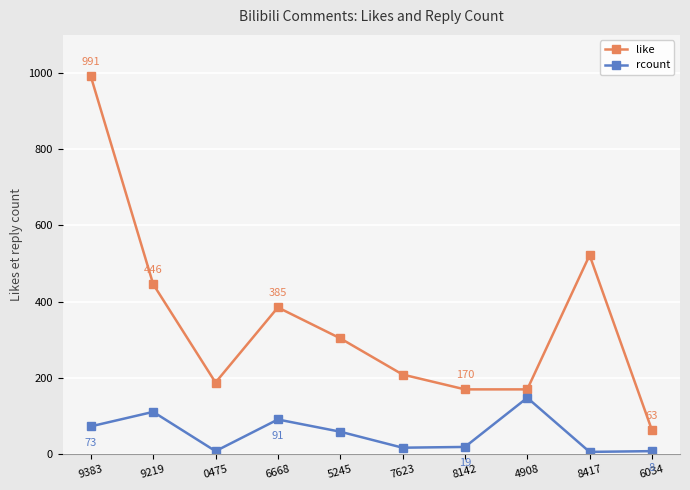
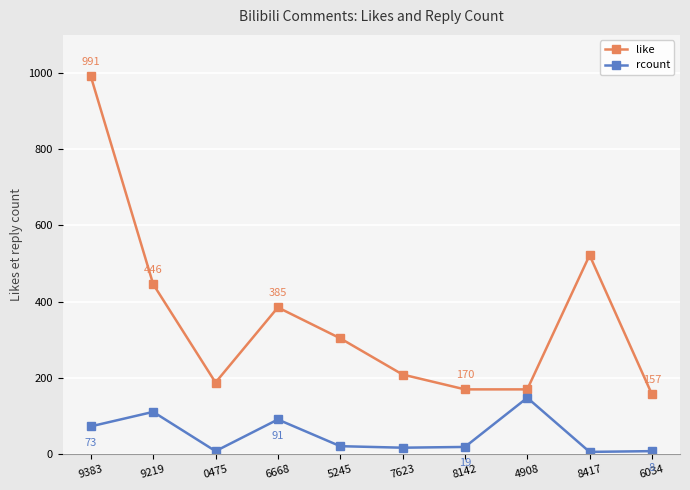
  {
    "like": {
      "9383": 991,
      "9219": 446,
      "6668": 385,
      "8142": 170,
-     "6034": 63
+     "6034": 157
    },
    "rcount": {
      "9219": 110,
      "0475": 10,
-     "5245": 60,
+     "5245": 20,
      "7623": 20,
      "4908": 150,
      "8417": 10
    }
  }
